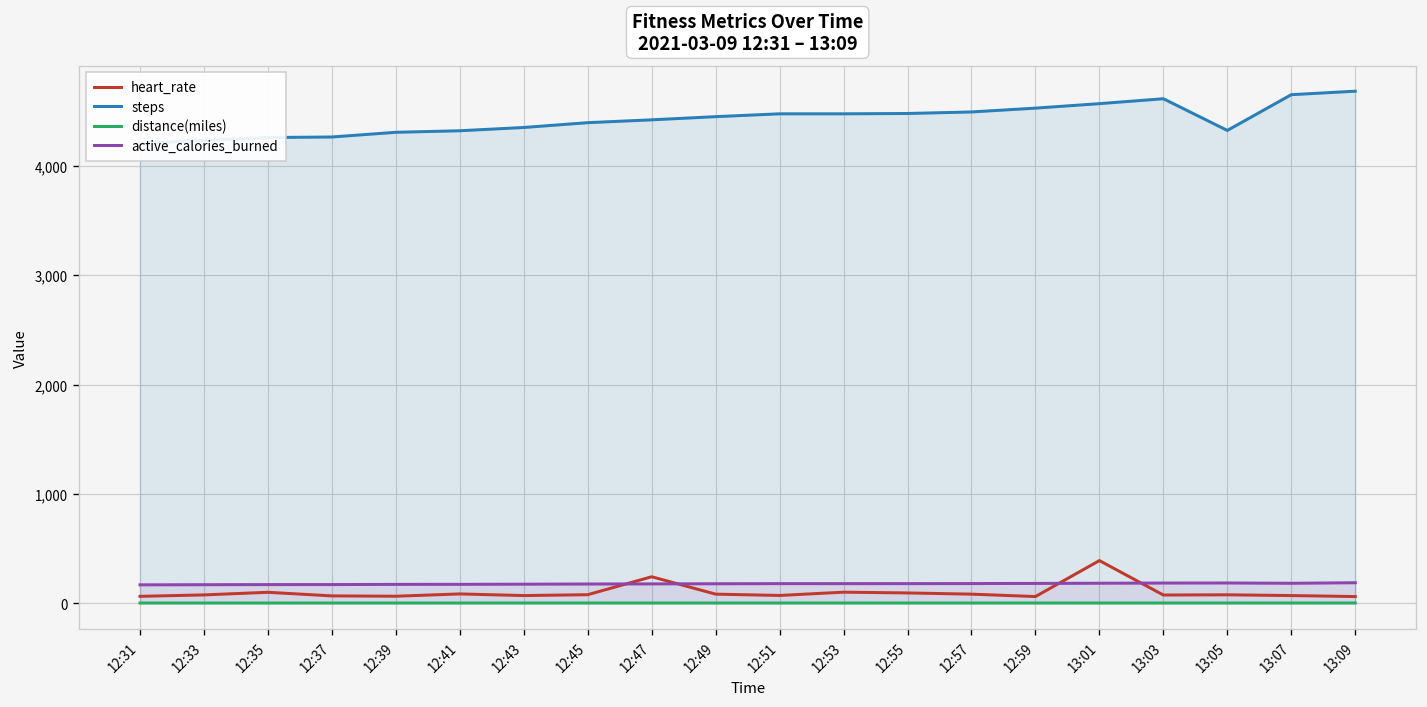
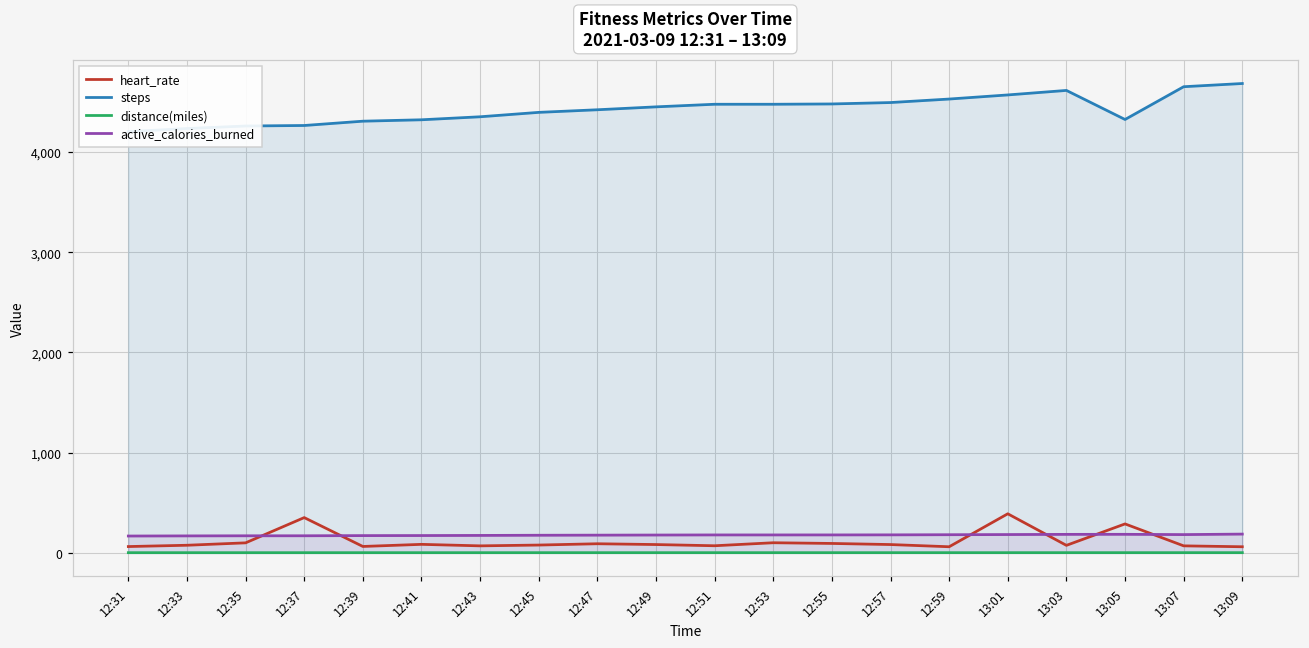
  {
    "heart_rate": {
      "12:31": "100",
      "12:33": "100",
      "12:35": "100",
-     "12:37": "100",
+     "12:37": "400",
      "12:39": "100",
      "12:41": "100",
      "12:43": "100",
      "12:45": "100",
-     "12:47": "200",
+     "12:47": "100",
      "12:49": "100",
      "12:51": "100",
      "12:53": "100",
      "12:55": "100",
      "12:57": "100",
      "12:59": "100",
      "13:01": "400",
      "13:03": "100",
-     "13:05": "100",
+     "13:05": "300",
      "13:07": "100",
      "13:09": "100"
    },
    "steps": {
      "12:37": "4,300",
      "12:39": "4,300",
      "12:41": "4,300",
      "12:43": "4,400",
      "12:45": "4,400",
      "12:47": "4,400",
      "12:49": "4,500",
      "12:51": "4,500",
      "12:53": "4,500",
      "12:55": "4,500",
      "12:57": "4,500",
      "12:59": "4,500",
      "13:01": "4,600",
      "13:03": "4,600",
      "13:05": "4,300",
      "13:07": "4,700",
      "13:09": "4,700"
    },
    "distance(miles)": {
      "12:31": "0",
      "12:33": "0",
      "12:35": "0",
      "12:37": "0",
      "12:39": "0",
      "12:41": "0",
      "12:43": "0",
      "12:45": "0",
      "12:47": "0",
      "12:49": "0",
      "12:51": "0",
      "12:53": "0",
      "12:55": "0",
      "12:57": "0",
      "12:59": "0",
      "13:01": "0",
      "13:03": "0",
      "13:05": "0",
      "13:07": "0",
      "13:09": "0"
    },
    "active_calories_burned": {
      "12:31": "200",
      "12:33": "200",
      "12:35": "200",
      "12:37": "200",
      "12:39": "200",
      "12:41": "200",
      "12:43": "200",
      "12:45": "200",
      "12:47": "200",
      "12:49": "200",
      "12:51": "200",
      "12:53": "200",
      "12:55": "200",
      "12:57": "200",
      "12:59": "200",
      "13:01": "200",
      "13:03": "200",
      "13:05": "200",
      "13:07": "200",
      "13:09": "200"
    }
  }
